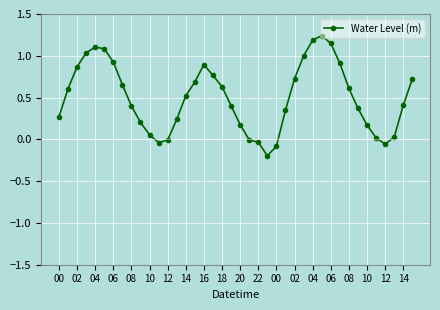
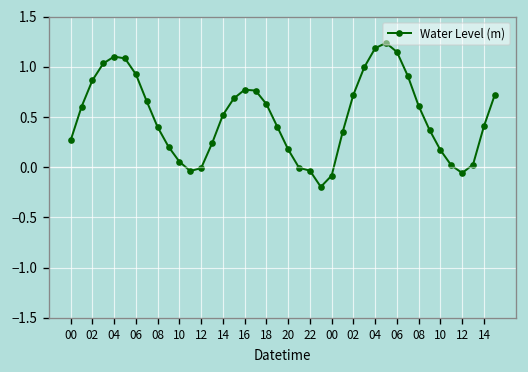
  {
-   "16": 0.9,
+   "16": 0.8,
    "18": 0.6,
    "20": 0.2,
    "22": 0.0
  }
